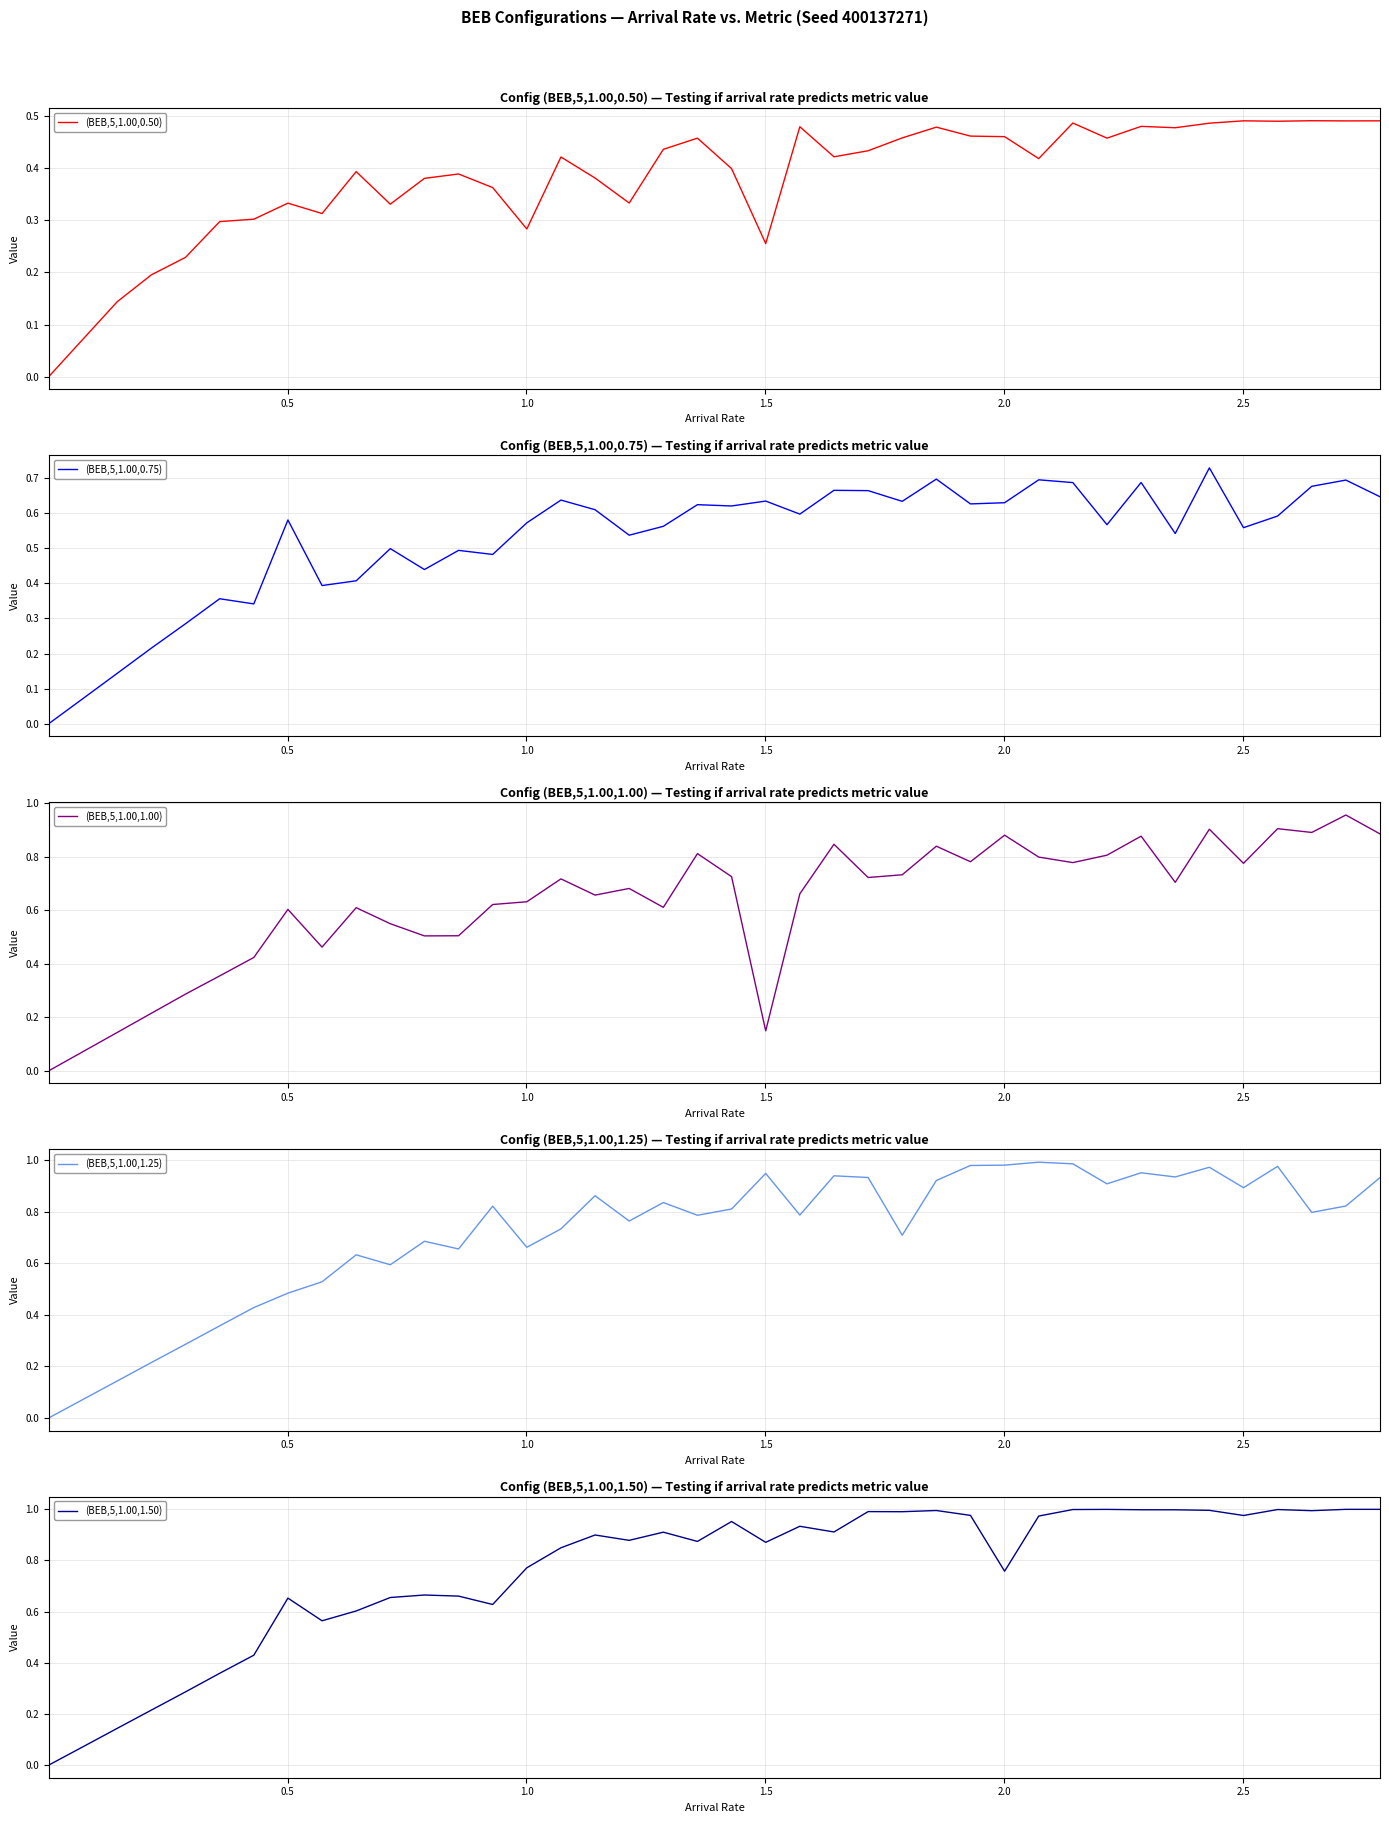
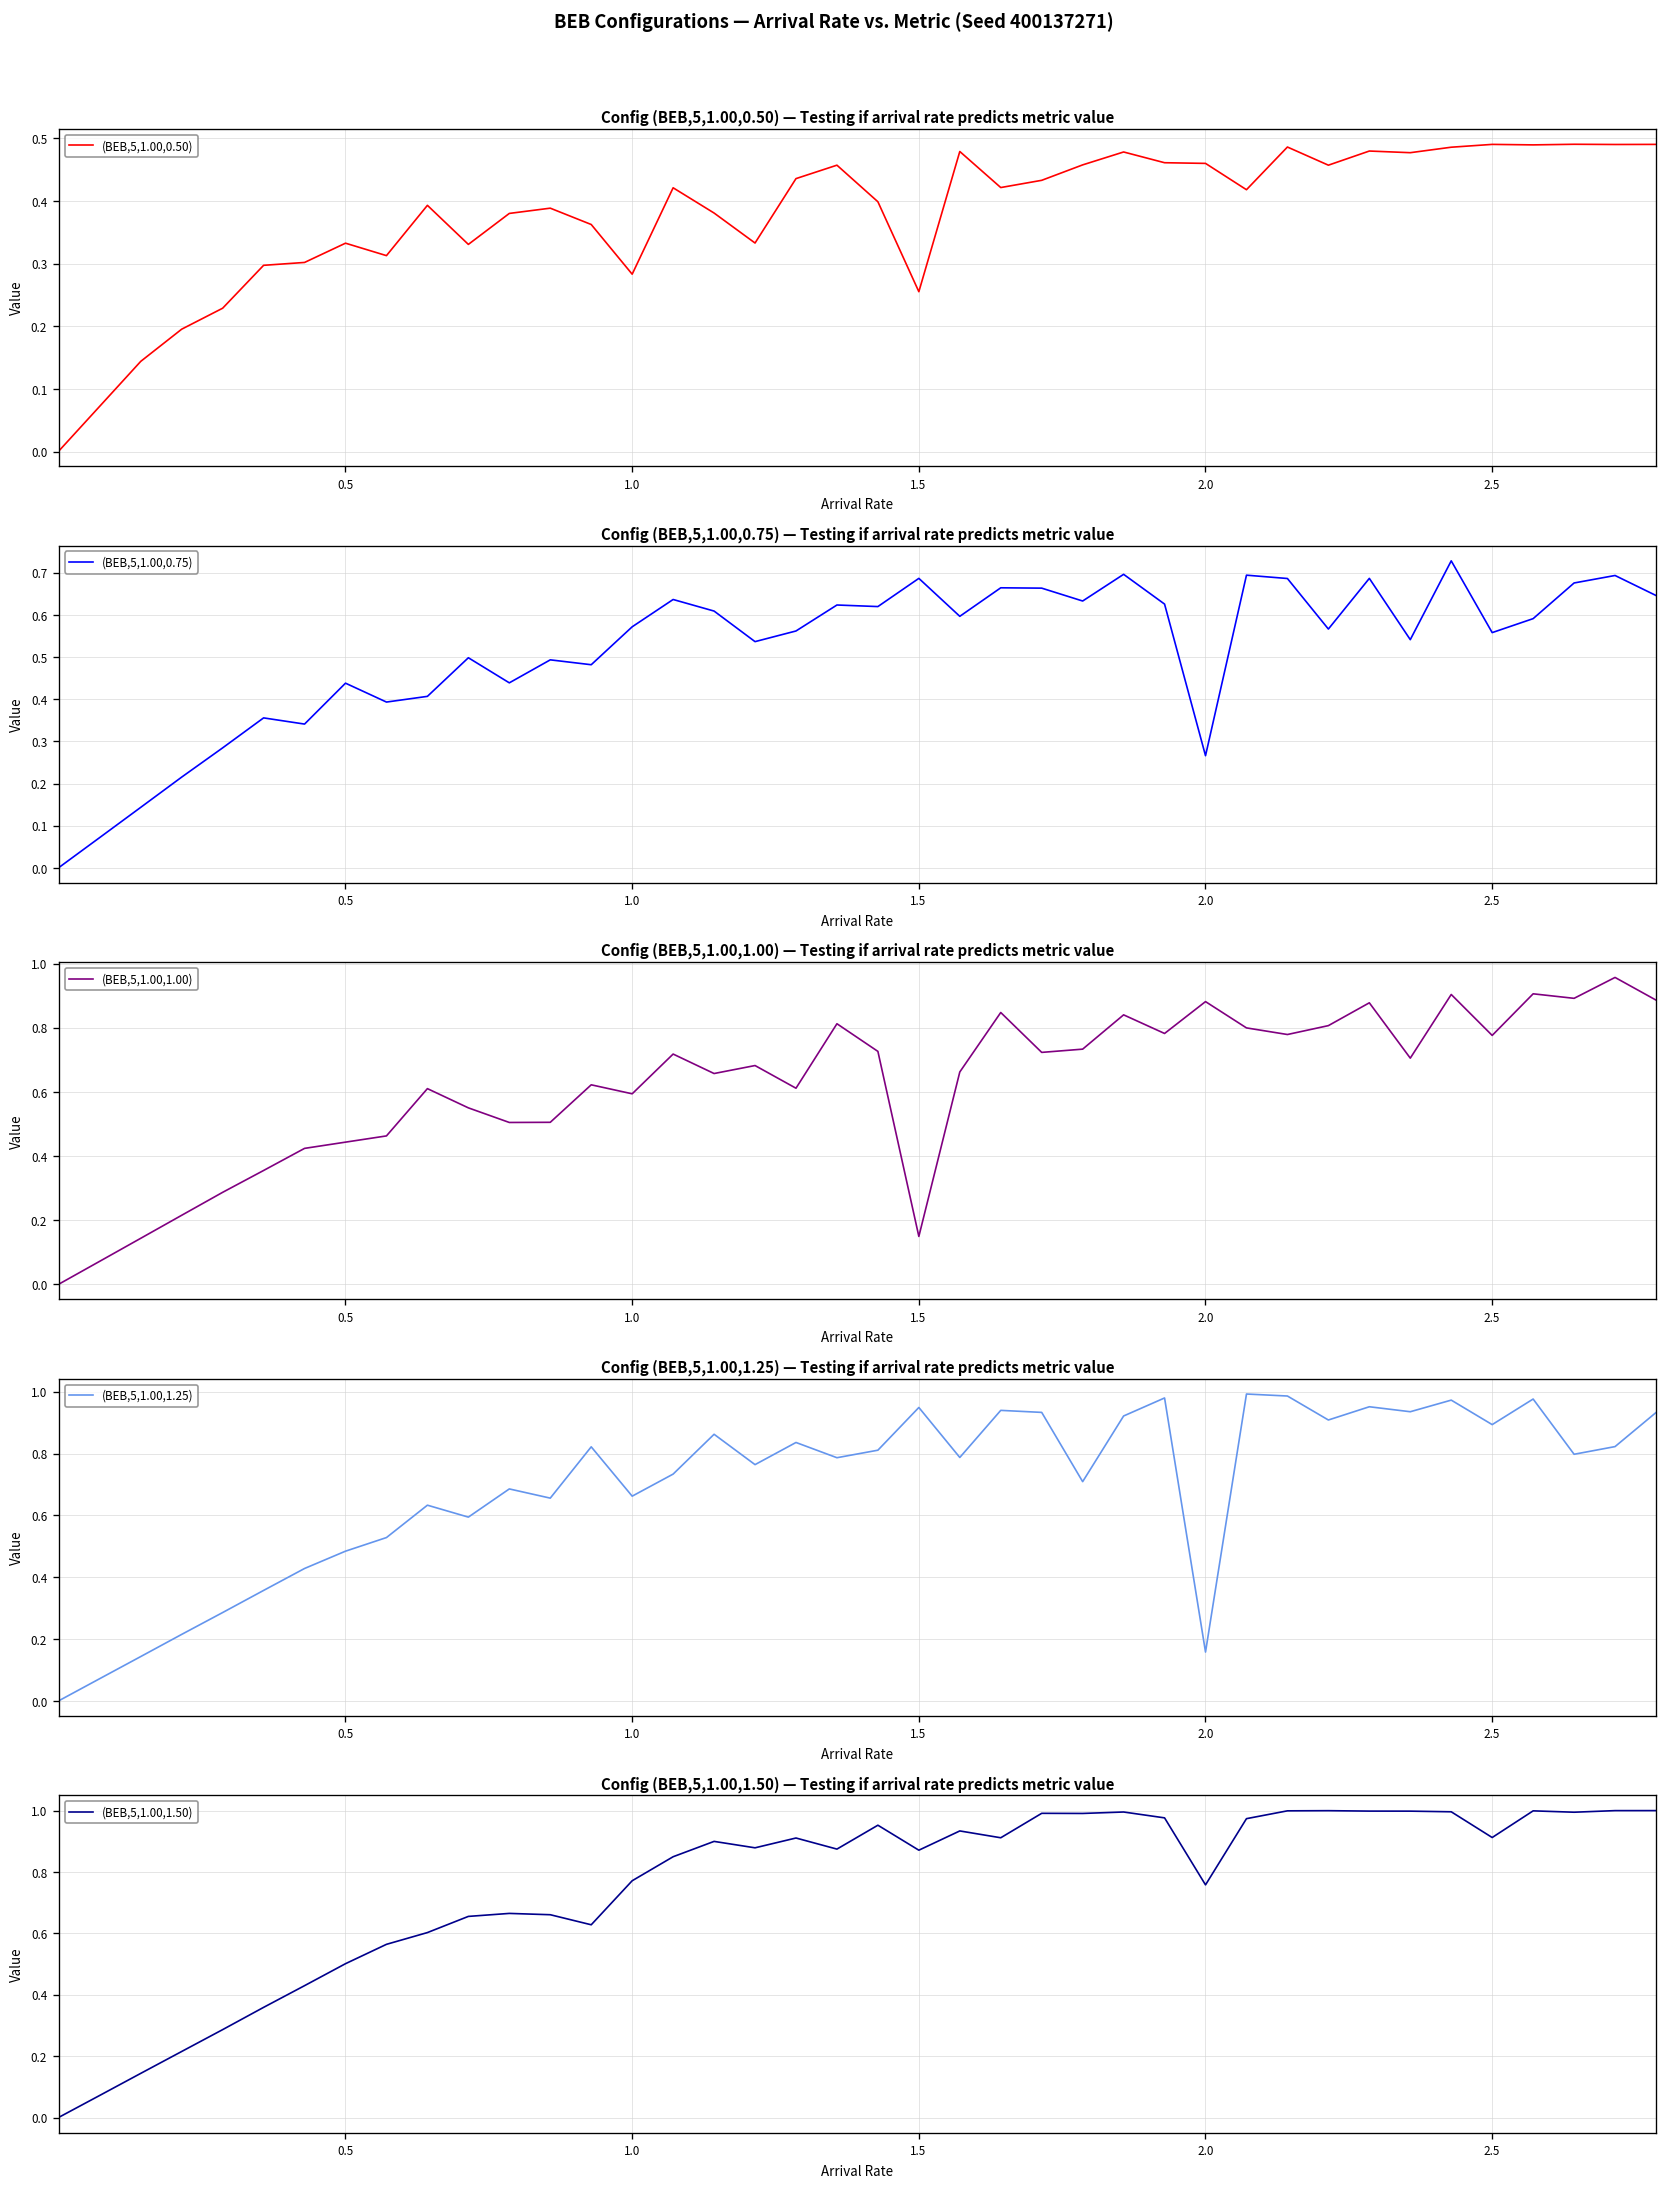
  {
    "Config (BEB,5,1.00,0.50) — Testing if arrival rate predicts metric value": {
      "0.5": 0.33,
      "1.0": 0.28,
      "1.5": 0.26,
      "2.0": 0.46,
      "2.5": 0.49
    },
    "Config (BEB,5,1.00,0.75) — Testing if arrival rate predicts metric value": {
-     "0.5": 0.58,
+     "0.5": 0.44,
      "1.0": 0.57,
-     "1.5": 0.63,
-     "2.0": 0.63,
+     "1.5": 0.69,
+     "2.0": 0.27,
      "2.5": 0.56
    },
    "Config (BEB,5,1.00,1.00) — Testing if arrival rate predicts metric value": {
-     "0.5": 0.60,
-     "1.0": 0.63,
+     "0.5": 0.44,
+     "1.0": 0.59,
      "1.5": 0.15,
      "2.0": 0.88,
      "2.5": 0.78
    },
    "Config (BEB,5,1.00,1.25) — Testing if arrival rate predicts metric value": {
      "0.5": 0.48,
      "1.0": 0.66,
      "1.5": 0.95,
-     "2.0": 0.98,
+     "2.0": 0.16,
      "2.5": 0.89
    },
    "Config (BEB,5,1.00,1.50) — Testing if arrival rate predicts metric value": {
-     "0.5": 0.65,
+     "0.5": 0.50,
      "1.0": 0.77,
      "1.5": 0.87,
      "2.0": 0.76,
-     "2.5": 0.98
+     "2.5": 0.91
    }
  }
